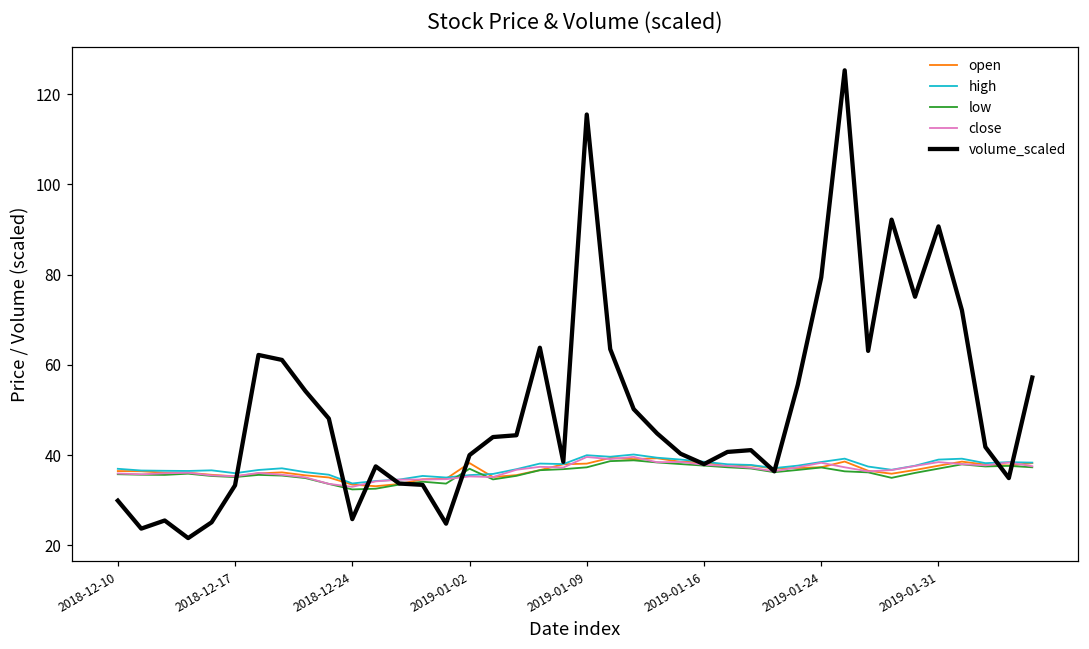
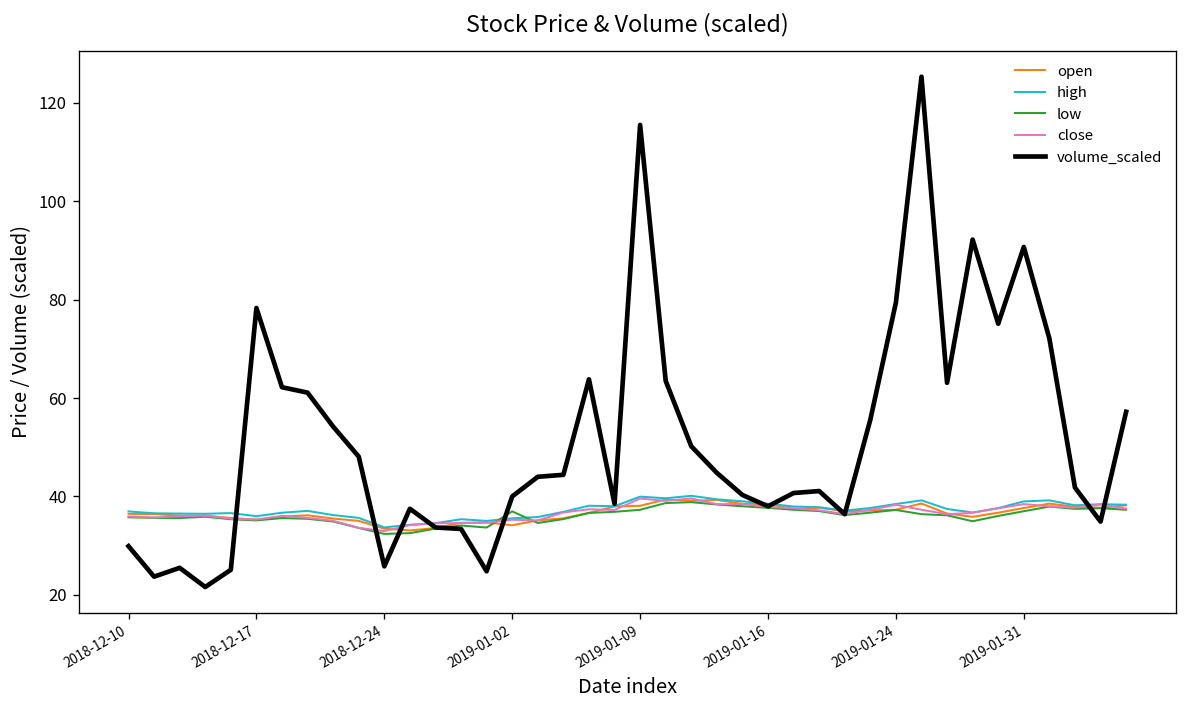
  {
    "open": {
-     "2019-01-02": 38,
+     "2019-01-02": 34,
      "2019-01-09": 38,
      "2019-01-31": 38
    },
    "high": {
      "2018-12-17": 36
    },
    "low": {
      "2019-01-02": 37,
      "2019-01-09": 37,
      "2019-01-31": 37
    },
    "volume_scaled": {
      "2018-12-10": 30,
-     "2018-12-17": 33,
+     "2018-12-17": 78,
      "2018-12-24": 26,
      "2019-01-02": 40,
      "2019-01-09": 116,
      "2019-01-24": 79,
      "2019-01-31": 91
    }
  }
